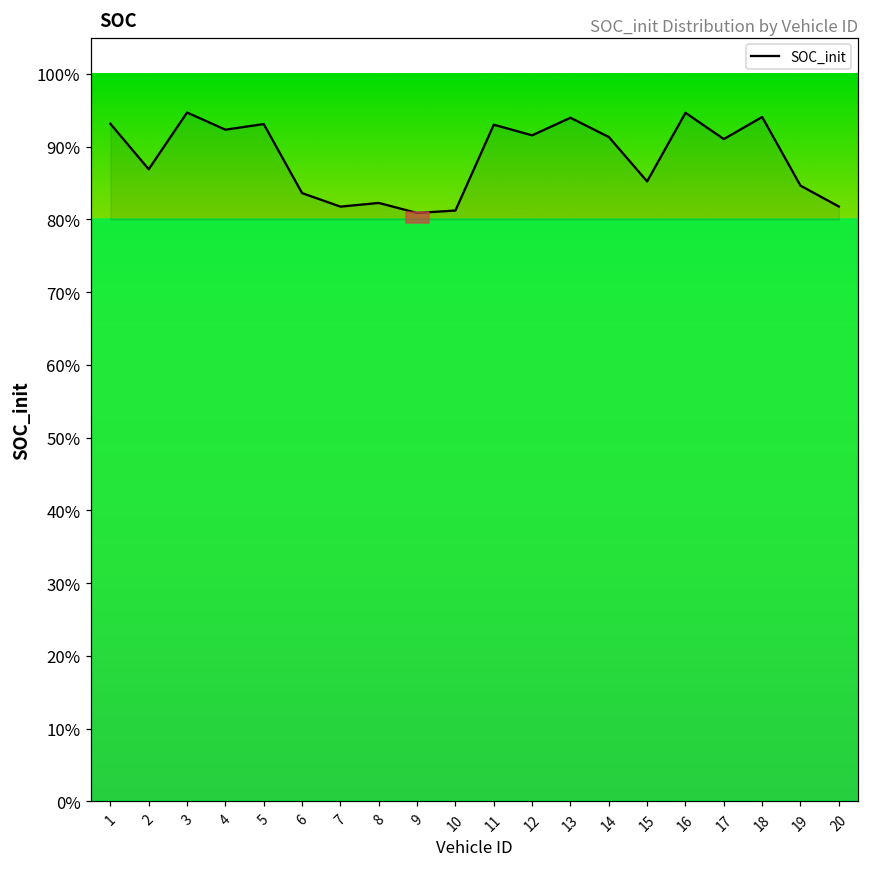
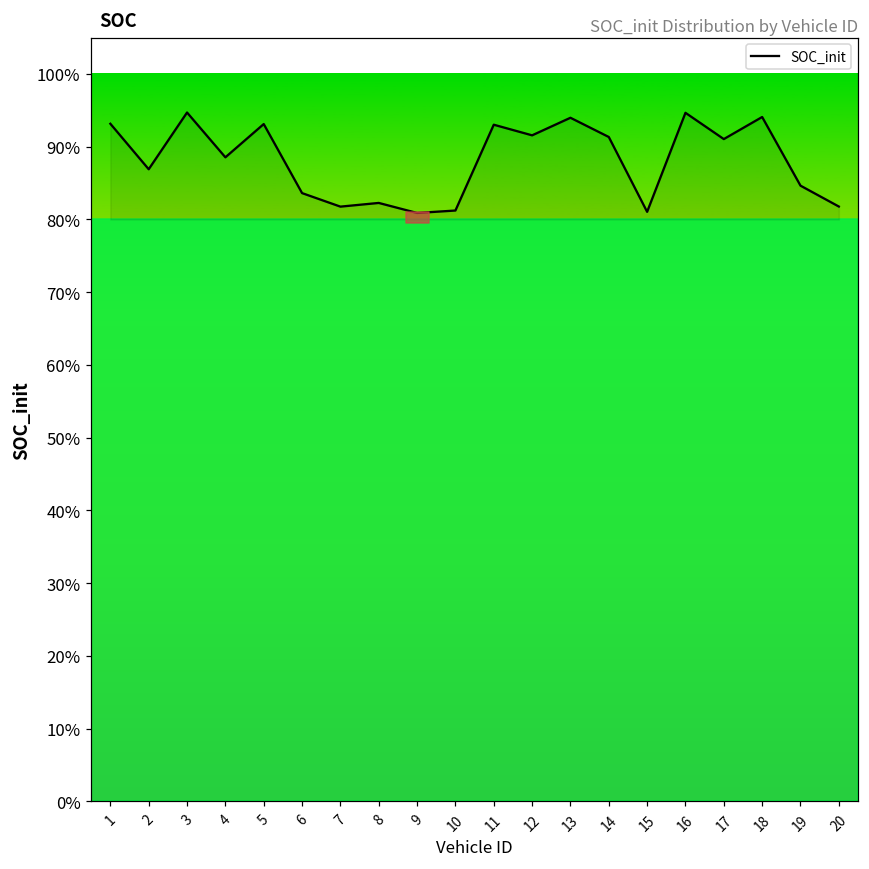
  {
    "1": "93%",
    "2": "87%",
    "3": "95%",
-   "4": "92%",
+   "4": "89%",
    "5": "93%",
    "6": "84%",
    "7": "82%",
    "8": "82%",
    "9": "81%",
    "10": "81%",
    "11": "93%",
    "12": "92%",
    "13": "94%",
    "14": "91%",
-   "15": "85%",
+   "15": "81%",
    "16": "95%",
    "17": "91%",
    "18": "94%",
    "19": "85%",
    "20": "82%"
  }
